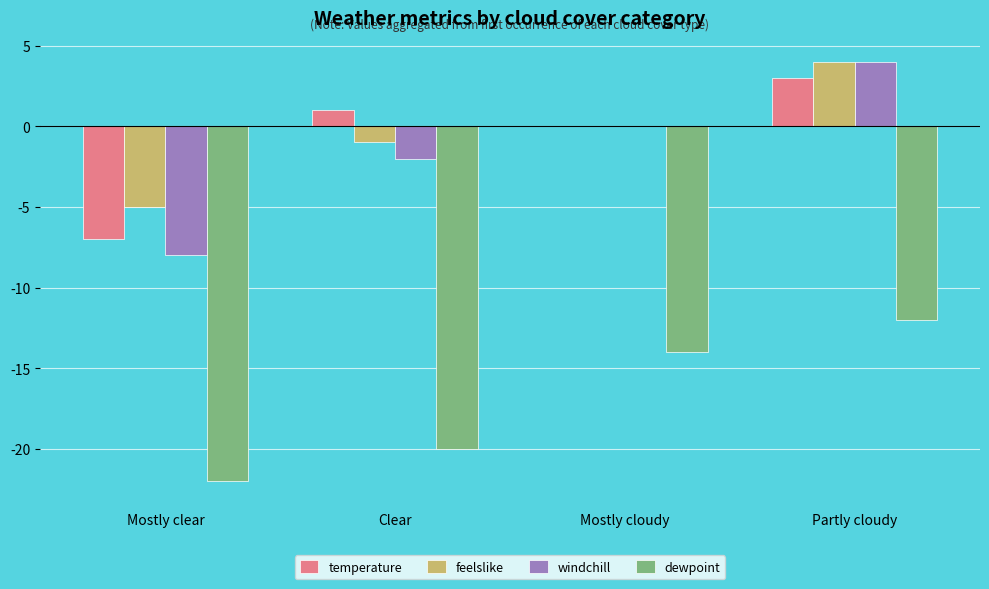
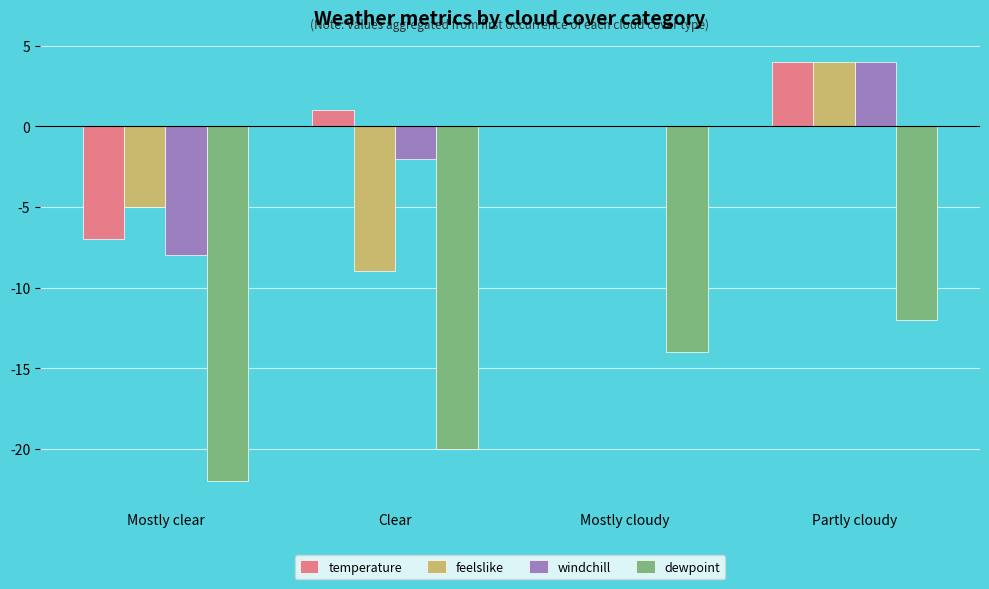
  {
    "temperature": {
      "Mostly clear": -7,
      "Clear": 1,
      "Mostly cloudy": 0,
-     "Partly cloudy": 3
+     "Partly cloudy": 4
    },
    "feelslike": {
      "Mostly clear": -5,
-     "Clear": -1,
+     "Clear": -9,
      "Mostly cloudy": 0,
      "Partly cloudy": 4
    },
    "windchill": {
      "Mostly clear": -8,
      "Clear": -2,
      "Mostly cloudy": 0,
      "Partly cloudy": 4
    },
    "dewpoint": {
      "Mostly clear": -22,
      "Clear": -20,
      "Mostly cloudy": -14,
      "Partly cloudy": -12
    }
  }
